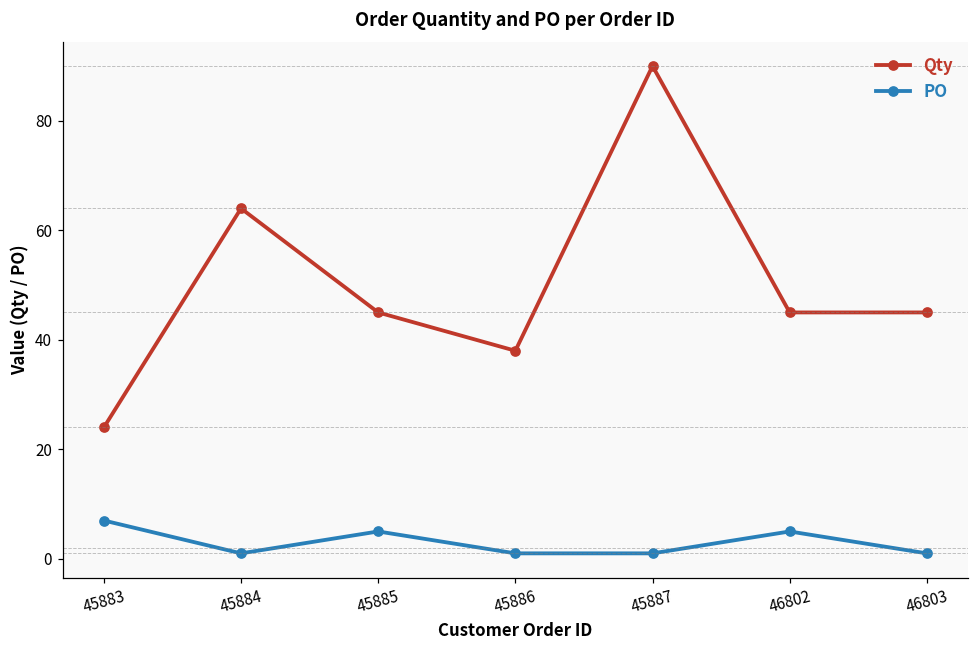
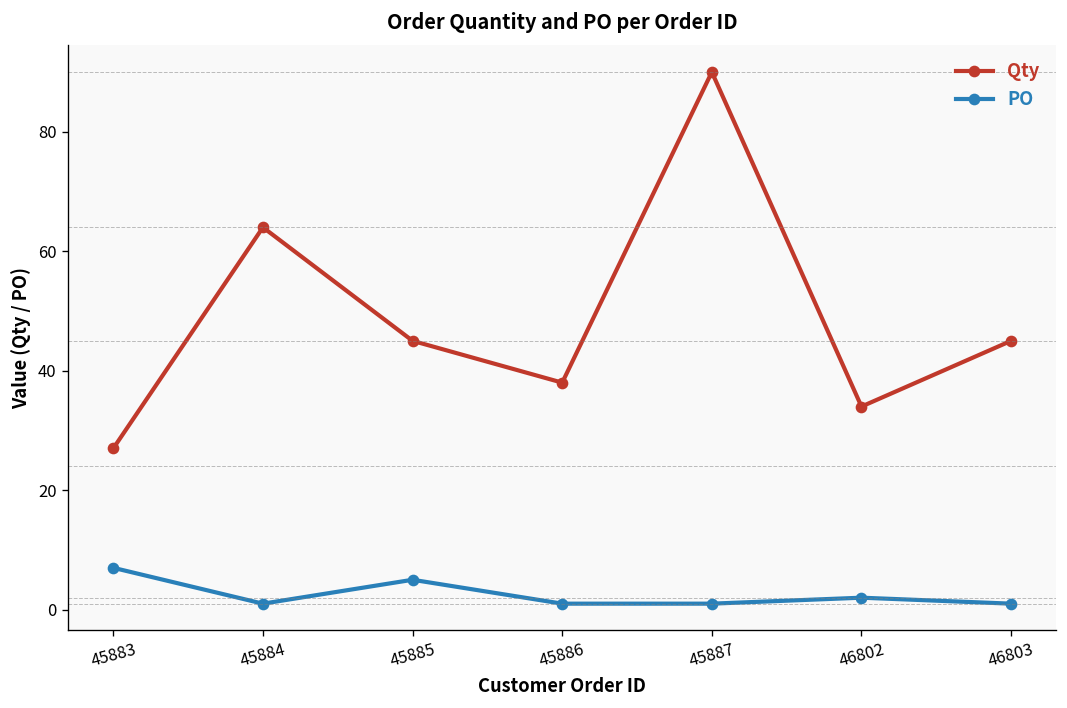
  {
    "Qty": {
-     "45883": 24,
+     "45883": 27,
      "45884": 64,
      "45885": 45,
      "45886": 38,
      "45887": 90,
-     "46802": 45,
+     "46802": 34,
      "46803": 45
    },
    "PO": {
      "45883": 7,
      "45884": 1,
      "45885": 5,
      "45886": 1,
      "45887": 1,
-     "46802": 5,
+     "46802": 2,
      "46803": 1
    }
  }
